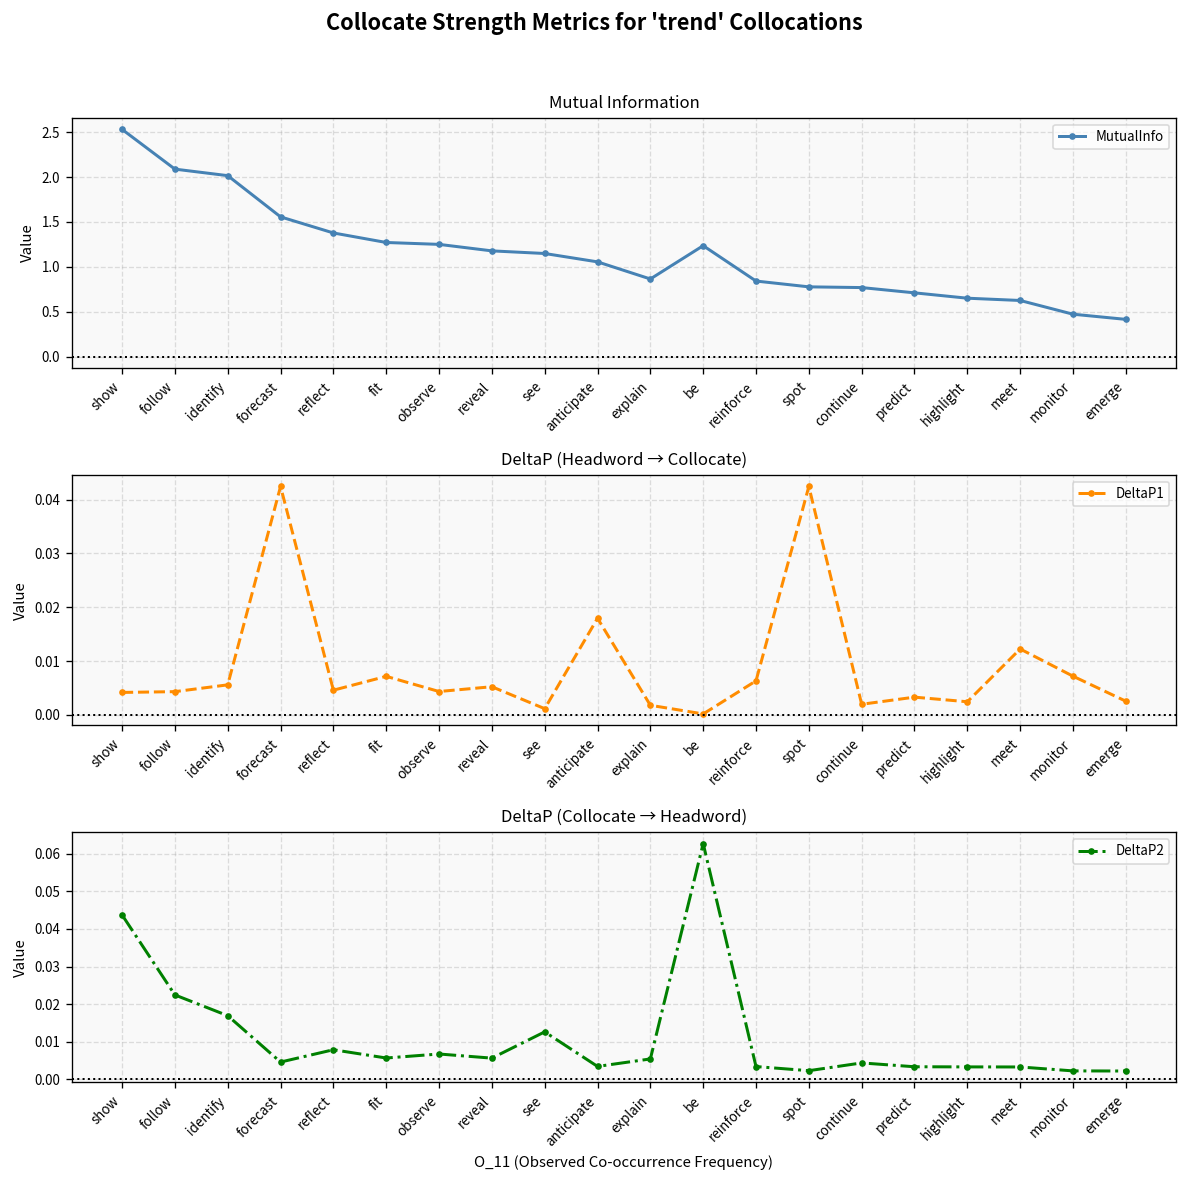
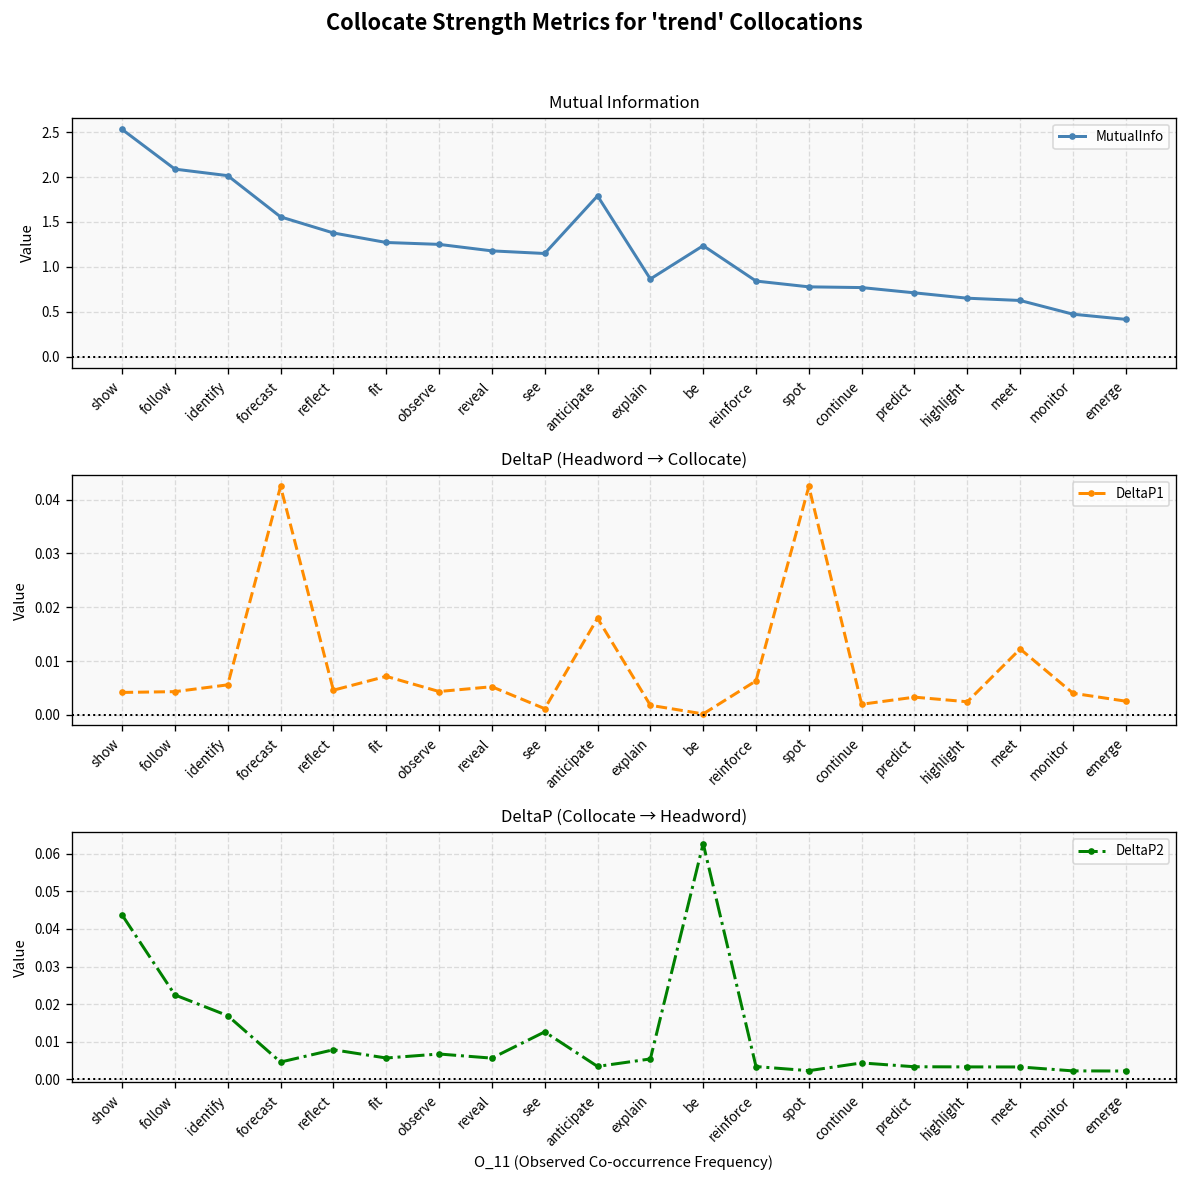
  {
    "Mutual Information": {
      "show": 2.5,
      "follow": 2.1,
      "identify": 2.0,
      "forecast": 1.6,
      "reflect": 1.4,
      "fit": 1.3,
      "observe": 1.3,
      "reveal": 1.2,
      "see": 1.1,
-     "anticipate": 1.1,
+     "anticipate": 1.8,
      "explain": 0.9,
      "be": 1.2,
      "reinforce": 0.8,
      "spot": 0.8,
      "continue": 0.8,
      "predict": 0.7,
      "highlight": 0.7,
      "meet": 0.6,
      "monitor": 0.5,
      "emerge": 0.4
    },
    "DeltaP (Headword → Collocate)": {
      "show": 0.004,
      "follow": 0.004,
      "identify": 0.006,
      "forecast": 0.042,
      "reflect": 0.005,
      "fit": 0.007,
      "observe": 0.004,
      "reveal": 0.005,
      "see": 0.001,
      "anticipate": 0.018,
      "explain": 0.002,
      "be": 0.000,
      "reinforce": 0.006,
      "spot": 0.042,
      "continue": 0.002,
      "predict": 0.003,
      "highlight": 0.002,
      "meet": 0.012,
-     "monitor": 0.007,
+     "monitor": 0.004,
      "emerge": 0.003
    },
    "DeltaP (Collocate → Headword)": {
      "show": 0.044,
      "follow": 0.022,
      "identify": 0.017,
      "forecast": 0.005,
      "reflect": 0.008,
      "fit": 0.006,
      "observe": 0.007,
      "reveal": 0.006,
      "see": 0.013,
      "anticipate": 0.003,
      "explain": 0.005,
      "be": 0.063,
      "reinforce": 0.003,
      "spot": 0.002,
      "continue": 0.004,
      "predict": 0.003,
      "highlight": 0.003,
      "meet": 0.003,
      "monitor": 0.002,
      "emerge": 0.002
    }
  }
